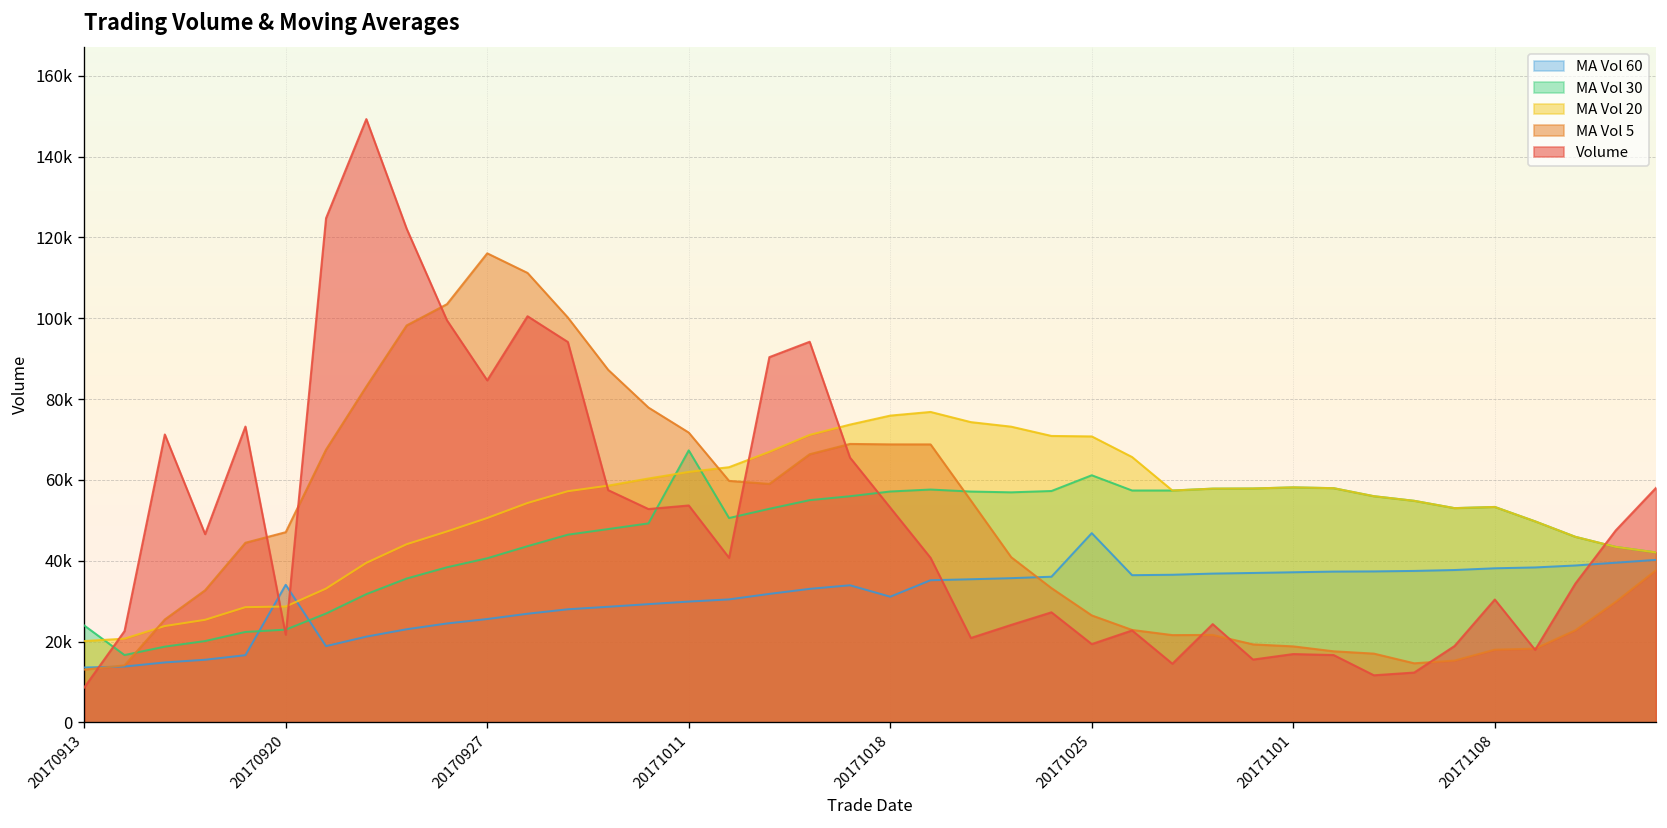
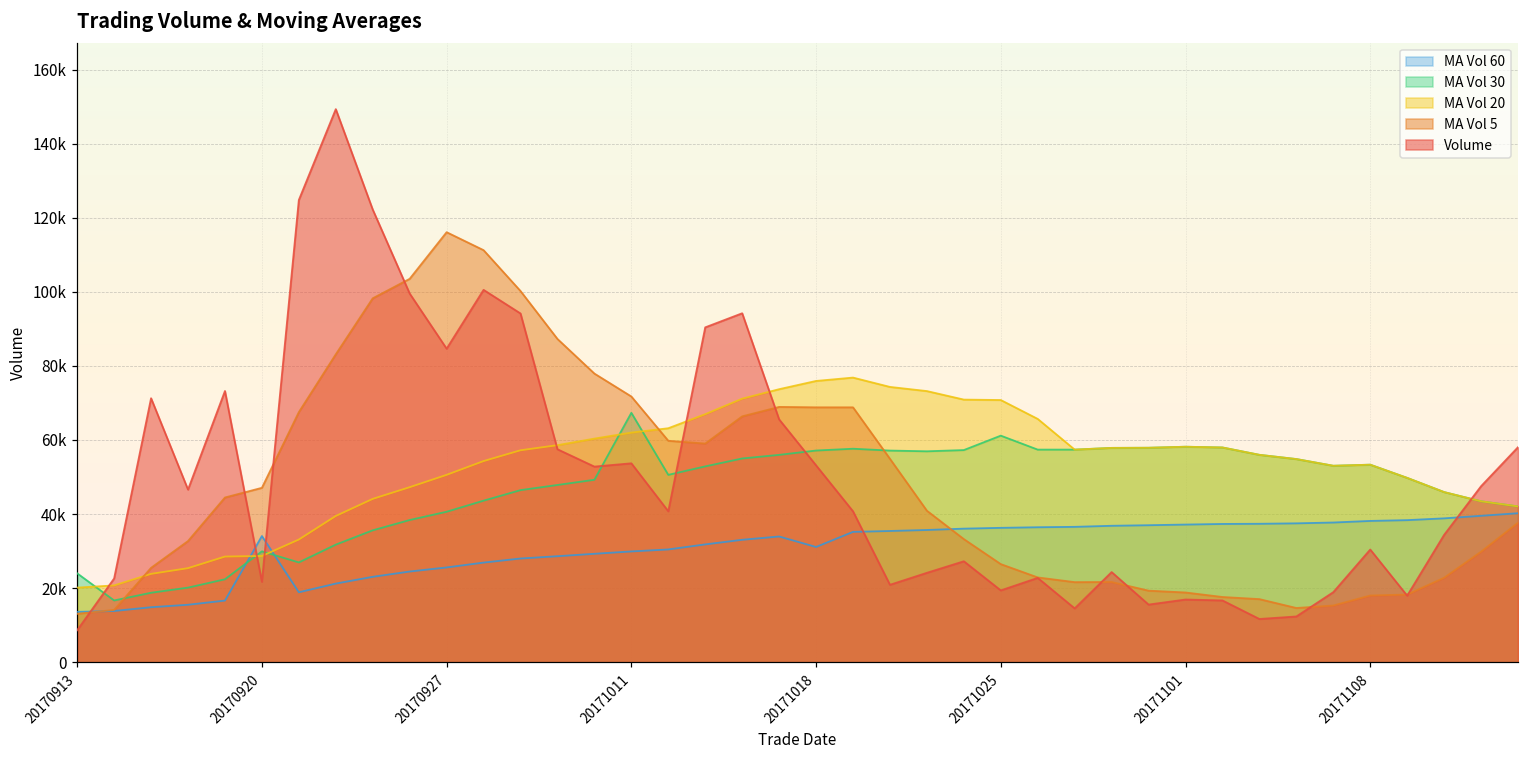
  {
    "MA Vol 60": {
      "20170920": 34000,
      "20170927": 26000,
      "20171011": 30000,
      "20171018": 31000,
-     "20171025": 47000,
+     "20171025": 36000,
      "20171101": 37000,
      "20171108": 38000
    },
    "MA Vol 30": {
      "20170913": 24000,
-     "20170920": 23000,
+     "20170920": 30000,
      "20170927": 41000,
      "20171011": 67000,
      "20171018": 57000,
      "20171025": 61000
    }
  }
